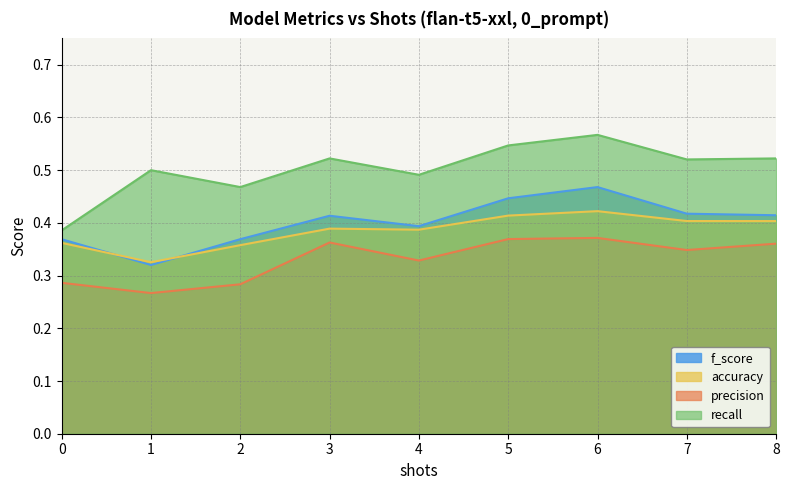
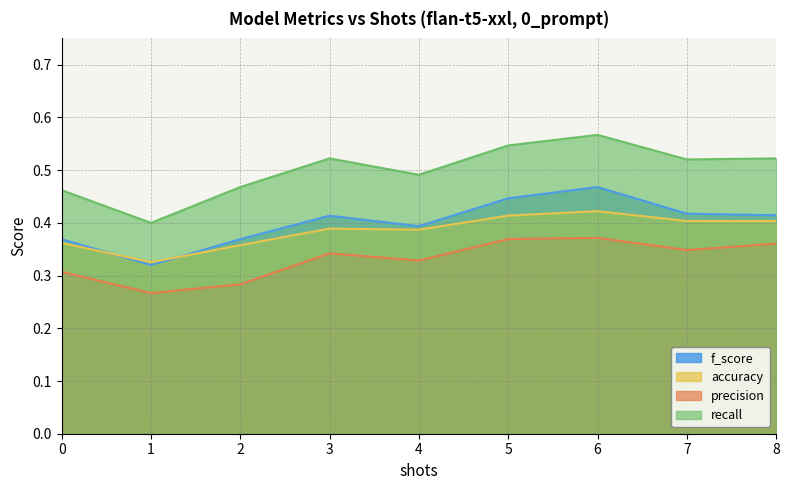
  {
    "f_score": {
      "0": 0.37,
      "1": 0.32,
      "2": 0.37,
      "3": 0.41,
      "4": 0.39,
      "5": 0.45,
      "6": 0.47,
      "7": 0.42,
      "8": 0.41
    },
    "accuracy": {
      "0": 0.36,
      "1": 0.33,
      "2": 0.36,
      "3": 0.39,
      "4": 0.39,
      "5": 0.41,
      "6": 0.42,
      "7": 0.40,
      "8": 0.40
    },
    "precision": {
-     "0": 0.29,
+     "0": 0.31,
      "1": 0.27,
      "2": 0.28,
-     "3": 0.36,
+     "3": 0.34,
      "4": 0.33,
      "5": 0.37,
      "6": 0.37,
      "7": 0.35,
      "8": 0.36
    },
    "recall": {
-     "0": 0.39,
-     "1": 0.5,
+     "0": 0.46,
+     "1": 0.4,
      "2": 0.47,
      "3": 0.52,
      "4": 0.49,
      "5": 0.55,
      "6": 0.57,
      "7": 0.52,
      "8": 0.52
    }
  }
